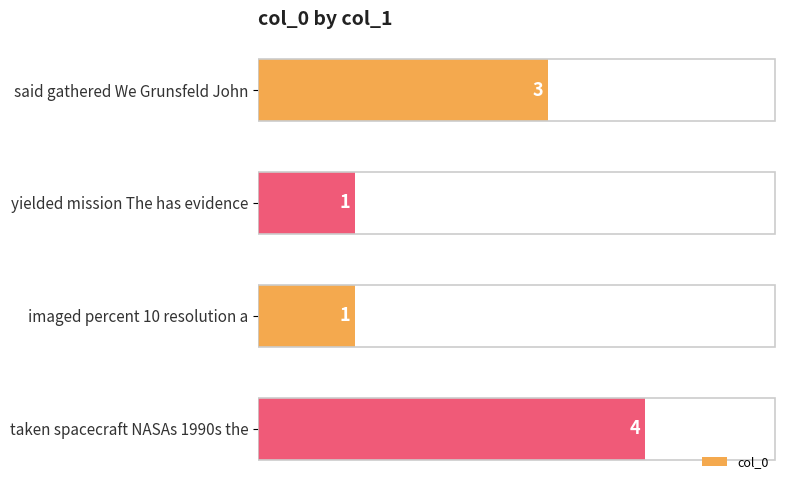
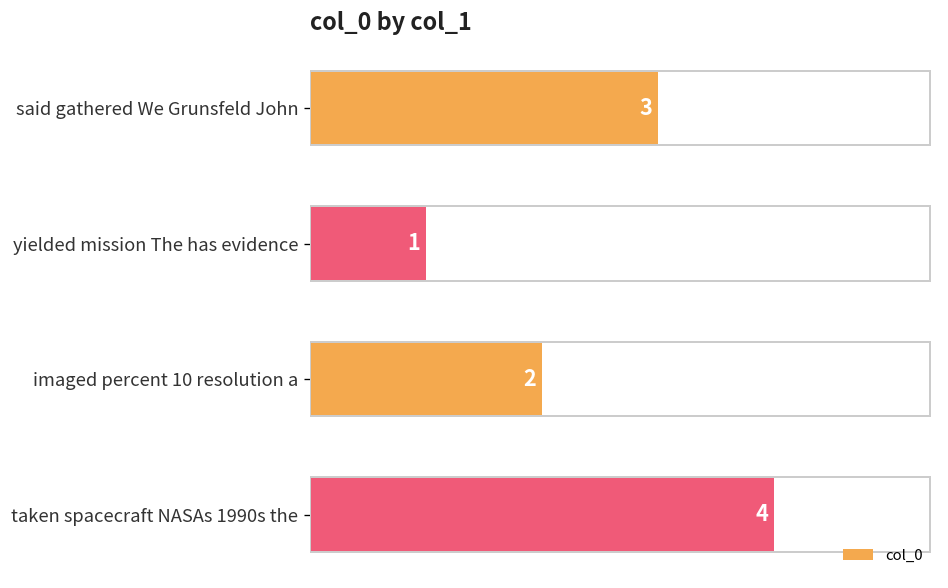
  {
    "said gathered We Grunsfeld John": 3,
    "yielded mission The has evidence": 1,
-   "imaged percent 10 resolution a": 1,
+   "imaged percent 10 resolution a": 2,
    "taken spacecraft NASAs 1990s the": 4
  }
